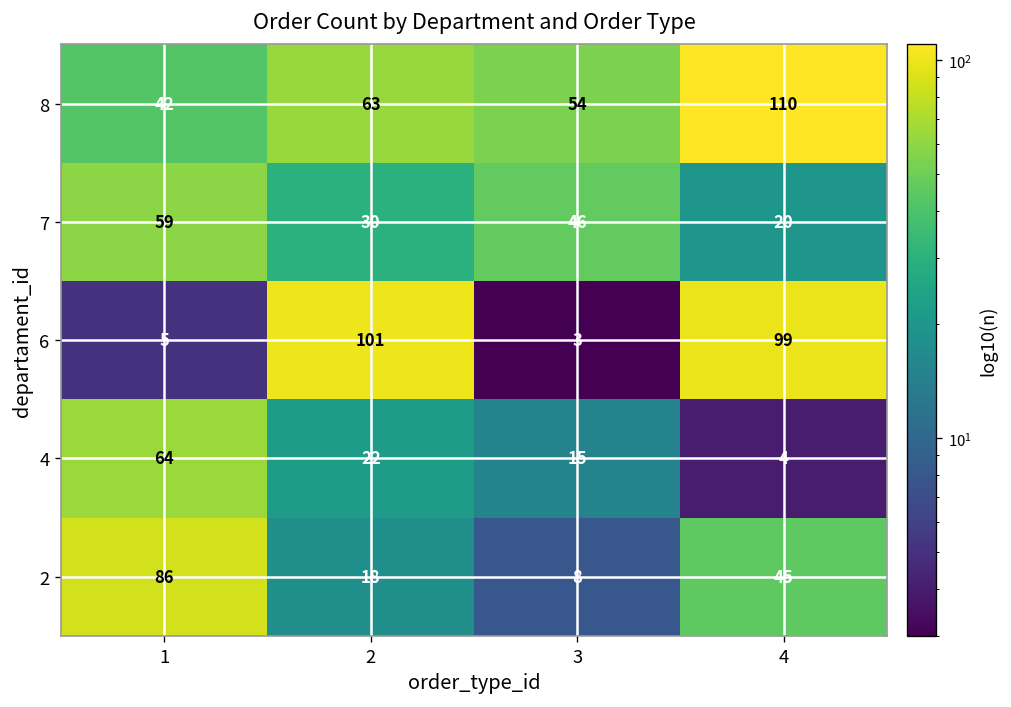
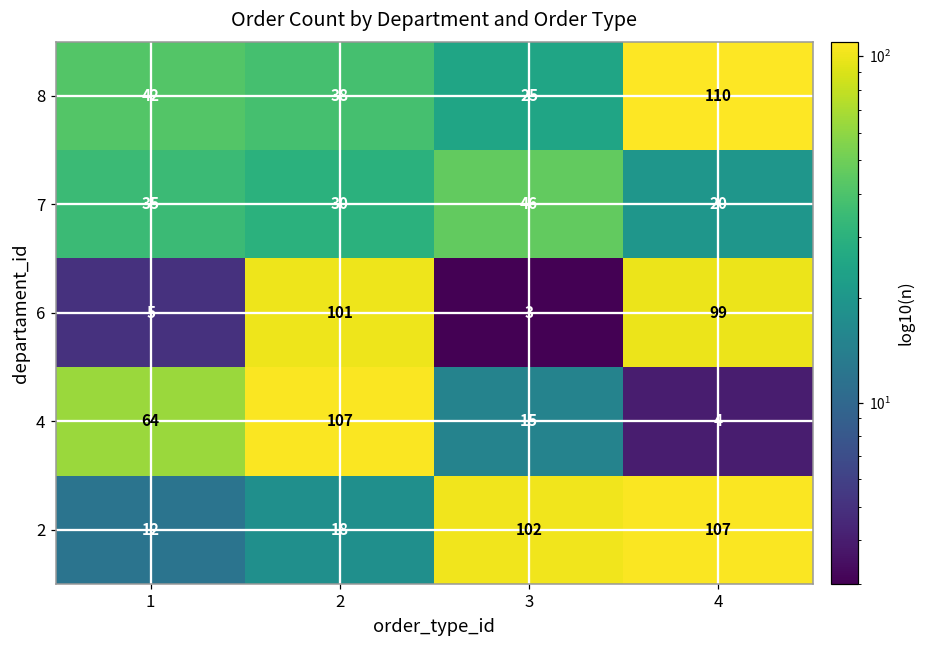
  {
    "8": {
      "1": 42,
-     "2": 63,
-     "3": 54,
+     "2": 38,
+     "3": 25,
      "4": 110
    },
    "7": {
-     "1": 59,
+     "1": 35,
      "2": 30,
      "3": 46,
      "4": 20
    },
    "6": {
      "1": 5,
      "2": 101,
      "3": 3,
      "4": 99
    },
    "4": {
      "1": 64,
-     "2": 22,
+     "2": 107,
      "3": 15,
      "4": 4
    },
    "2": {
-     "1": 86,
+     "1": 12,
      "2": 18,
-     "3": 8,
-     "4": 45
+     "3": 102,
+     "4": 107
    }
  }
